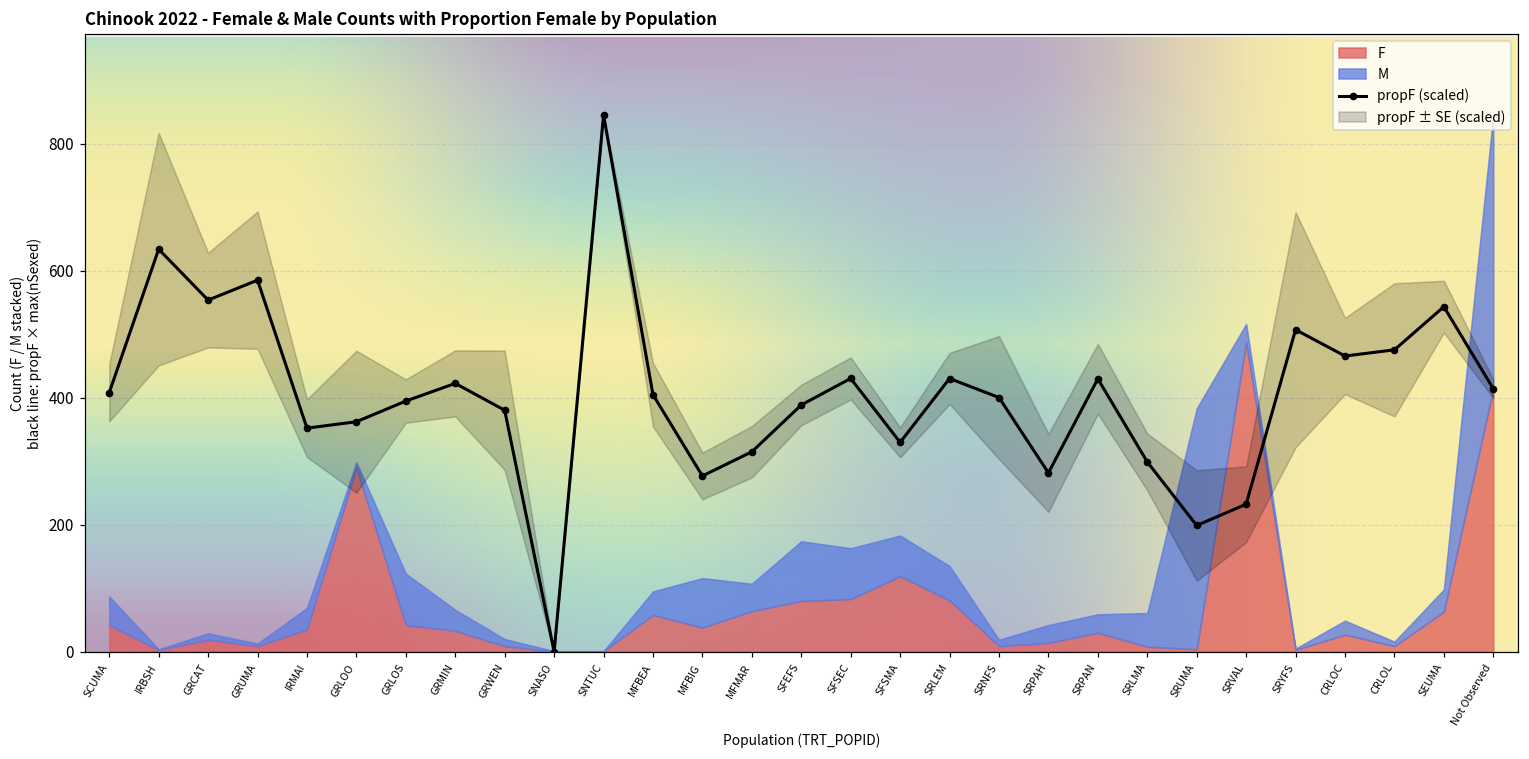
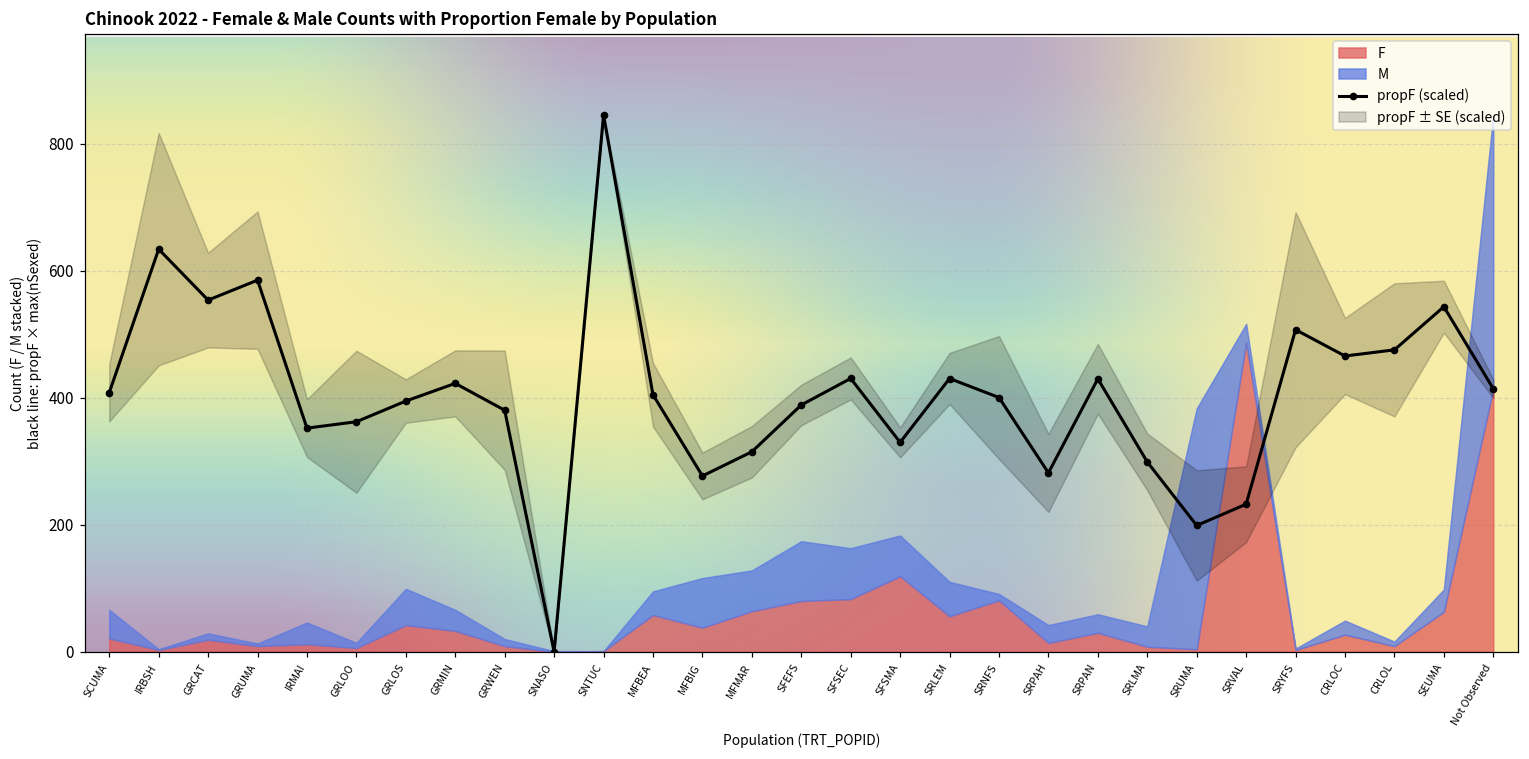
  {
    "F": {
-     "SCUMA": 40,
+     "SCUMA": 20,
      "GRCAT": 20,
-     "IRMAI": 40,
-     "GRLOO": 290,
+     "IRMAI": 10,
+     "GRLOO": 10,
      "GRLOS": 40,
      "GRMIN": 30,
      "GRWEN": 10,
      "MFBEA": 60,
      "MFBIG": 40,
      "MFMAR": 60,
      "SFEFS": 80,
      "SFSEC": 80,
      "SFSMA": 120,
-     "SRLEM": 80,
-     "SRNFS": 10,
+     "SRLEM": 60,
+     "SRNFS": 80,
      "SRPAH": 10,
      "SRPAN": 30,
      "SRLMA": 10,
      "SRVAL": 490,
      "CRLOC": 30,
      "CRLOL": 10,
      "SEUMA": 60
    },
    "M": {
      "SCUMA": 50,
      "GRCAT": 10,
      "IRMAI": 30,
      "GRLOO": 10,
-     "GRLOS": 80,
+     "GRLOS": 60,
      "GRMIN": 30,
      "GRWEN": 10,
      "MFBEA": 40,
      "MFBIG": 80,
-     "MFMAR": 40,
+     "MFMAR": 60,
      "SFEFS": 90,
      "SFSEC": 80,
      "SFSMA": 60,
      "SRLEM": 50,
      "SRNFS": 10,
      "SRPAH": 30,
      "SRPAN": 30,
-     "SRLMA": 50,
+     "SRLMA": 30,
      "SRUMA": 380,
      "SRVAL": 30,
      "CRLOC": 20,
      "CRLOL": 10,
      "SEUMA": 40
    }
  }
